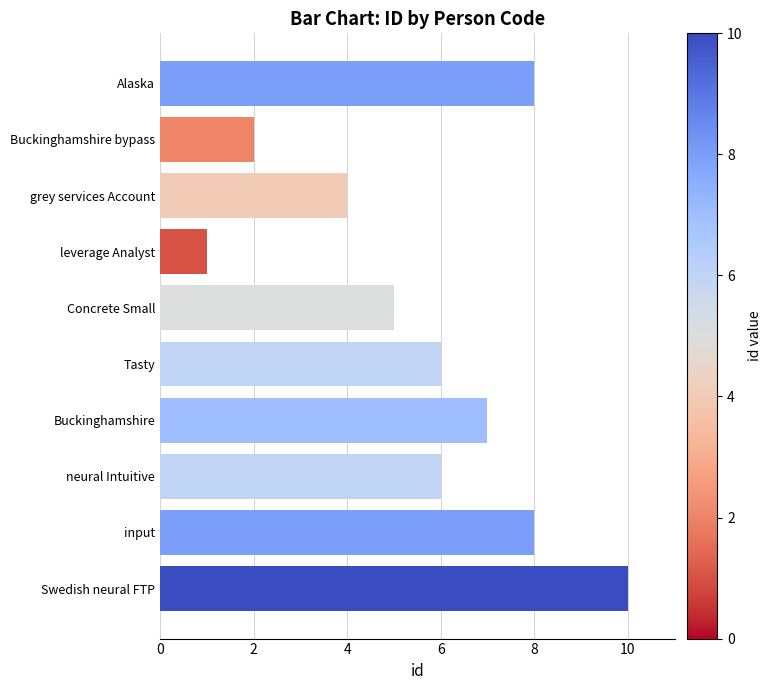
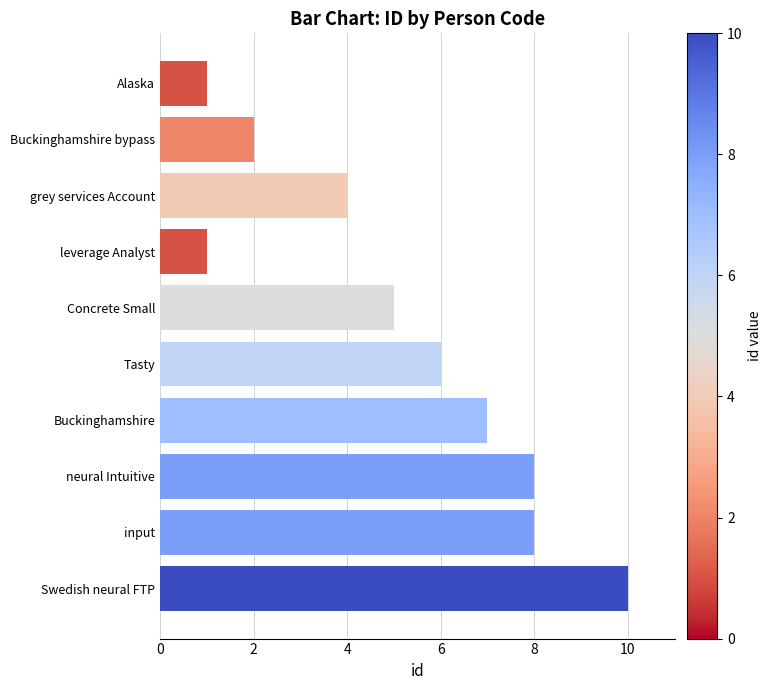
  {
-   "Alaska": 8,
+   "Alaska": 1,
    "Buckinghamshire bypass": 2,
    "grey services Account": 4,
    "leverage Analyst": 1,
    "Concrete Small": 5,
    "Tasty": 6,
    "Buckinghamshire": 7,
-   "neural Intuitive": 6,
+   "neural Intuitive": 8,
    "input": 8,
    "Swedish neural FTP": 10
  }
